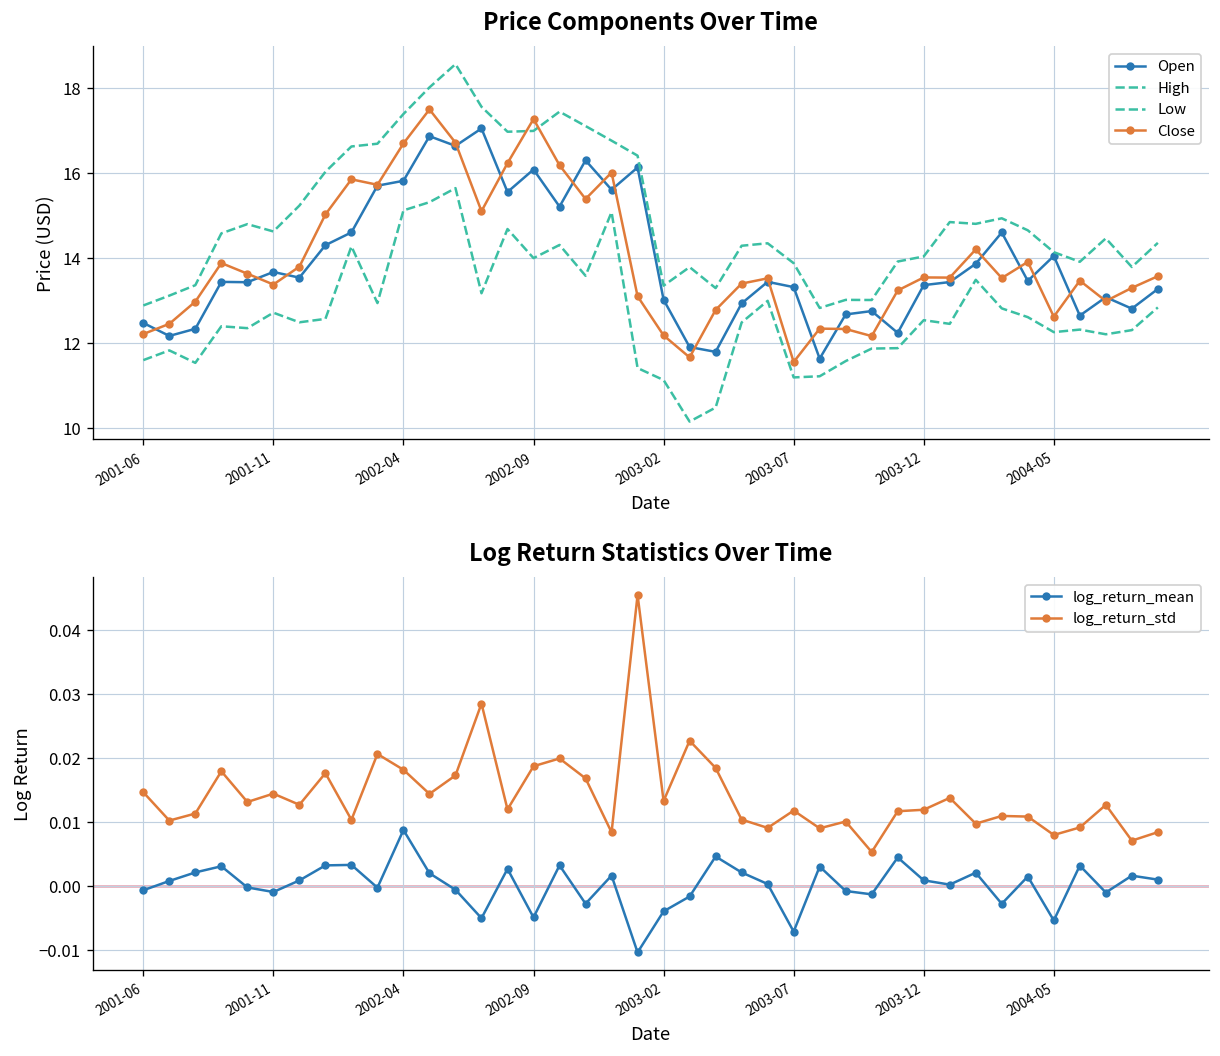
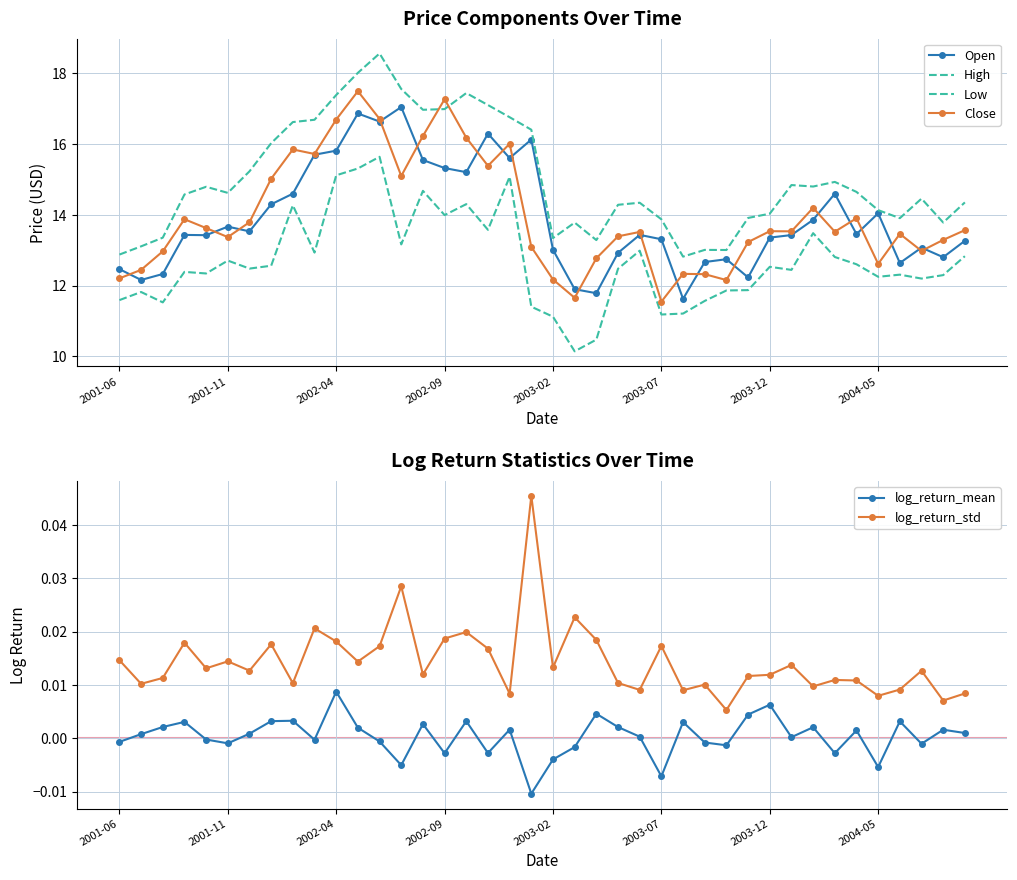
  {
    "Price Components Over Time": {
      "Open": {
        "2001-06": 12.5,
        "2001-11": 13.7,
        "2002-04": 15.8,
-       "2002-09": 16.1,
+       "2002-09": 15.3,
        "2003-02": 13.0,
        "2003-07": 13.3,
        "2003-12": 13.4,
        "2004-05": 14.0
      },
      "Close": {
        "2001-06": 12.2,
        "2001-11": 13.4,
        "2002-04": 16.7,
        "2002-09": 17.3,
        "2003-02": 12.2,
        "2003-07": 11.5,
        "2003-12": 13.5,
        "2004-05": 12.6
      }
    },
    "Log Return Statistics Over Time": {
      "log_return_mean": {
        "2001-06": -0.001,
        "2001-11": -0.001,
        "2002-04": 0.009,
-       "2002-09": -0.005,
+       "2002-09": -0.003,
        "2003-02": -0.004,
        "2003-07": -0.007,
-       "2003-12": 0.001,
+       "2003-12": 0.006,
        "2004-05": -0.005
      },
      "log_return_std": {
        "2001-06": 0.015,
        "2001-11": 0.014,
        "2002-04": 0.018,
        "2002-09": 0.019,
        "2003-02": 0.013,
-       "2003-07": 0.012,
+       "2003-07": 0.017,
        "2003-12": 0.012,
        "2004-05": 0.008
      }
    }
  }
